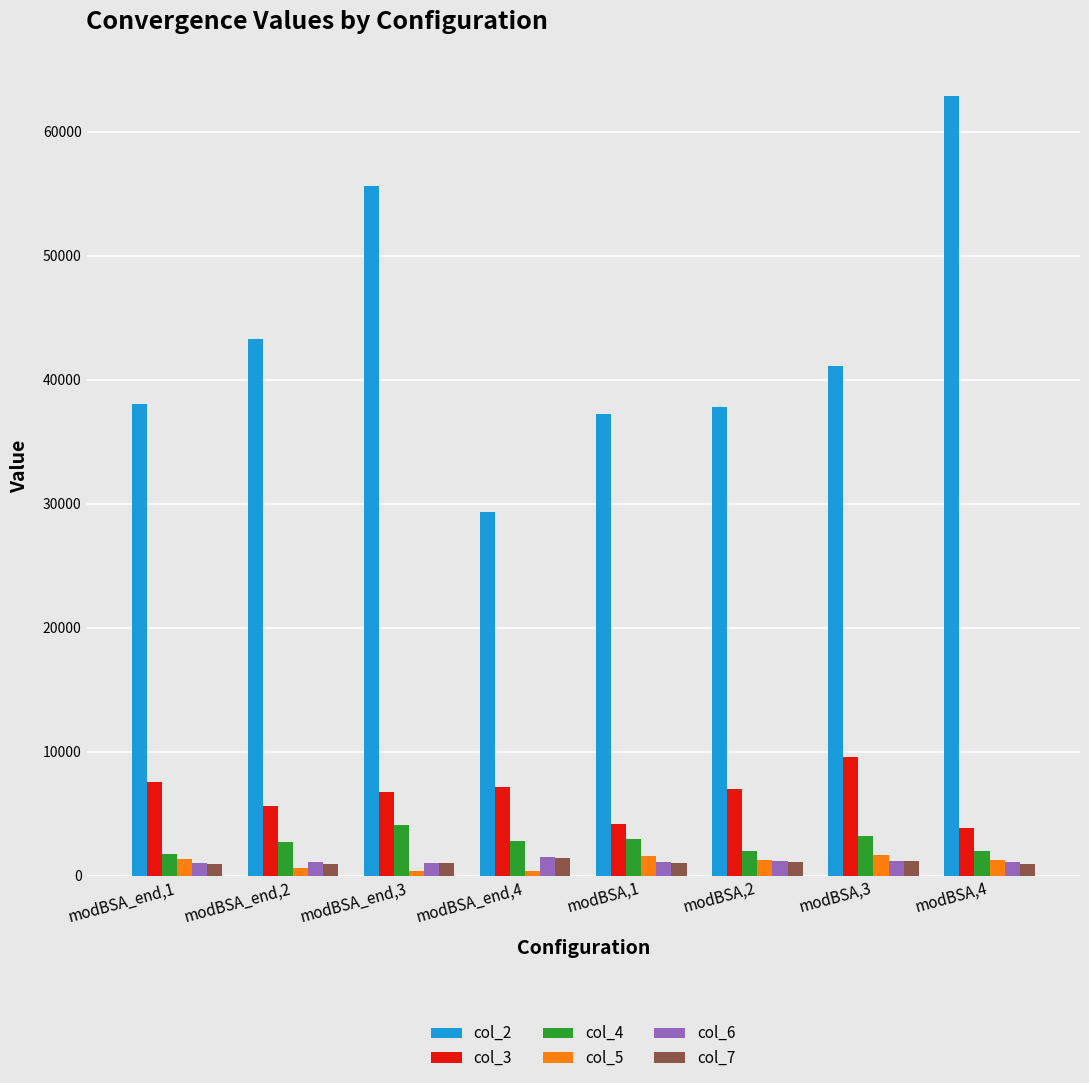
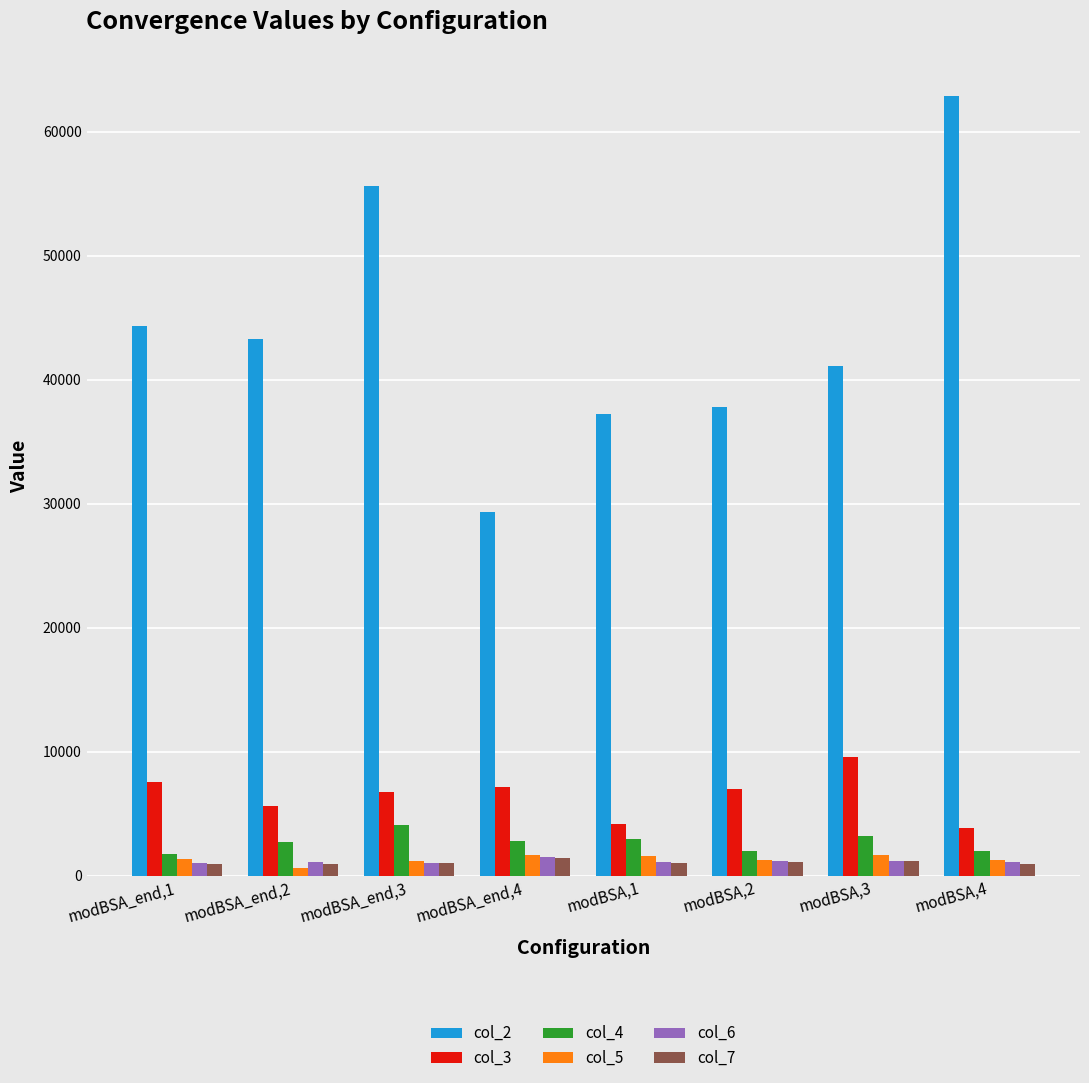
  {
    "col_2": {
-     "modBSA_end,1": 38100,
+     "modBSA_end,1": 44300,
      "modBSA_end,2": 43300,
      "modBSA_end,3": 55600,
      "modBSA_end,4": 29300,
      "modBSA,1": 37200,
      "modBSA,2": 37800,
      "modBSA,3": 41100,
      "modBSA,4": 62900
    },
    "col_3": {
      "modBSA_end,1": 7600,
      "modBSA_end,2": 5600,
      "modBSA_end,3": 6800,
      "modBSA_end,4": 7100,
      "modBSA,1": 4200,
      "modBSA,2": 7000,
      "modBSA,3": 9600,
      "modBSA,4": 3800
    },
    "col_4": {
      "modBSA_end,1": 1700,
      "modBSA_end,2": 2700,
      "modBSA_end,3": 4100,
      "modBSA_end,4": 2800,
      "modBSA,1": 3000,
      "modBSA,2": 2000,
      "modBSA,3": 3200,
      "modBSA,4": 2000
    },
    "col_5": {
      "modBSA_end,1": 1400,
      "modBSA_end,2": 600,
-     "modBSA_end,3": 400,
-     "modBSA_end,4": 400,
+     "modBSA_end,3": 1200,
+     "modBSA_end,4": 1700,
      "modBSA,1": 1600,
      "modBSA,2": 1300,
      "modBSA,3": 1600,
      "modBSA,4": 1300
    },
    "col_6": {
      "modBSA_end,1": 1100,
      "modBSA_end,2": 1100,
      "modBSA_end,3": 1100,
      "modBSA_end,4": 1500,
      "modBSA,1": 1100,
      "modBSA,2": 1200,
      "modBSA,3": 1200,
      "modBSA,4": 1100
    },
    "col_7": {
      "modBSA_end,1": 1000,
      "modBSA_end,2": 1000,
      "modBSA_end,3": 1000,
      "modBSA_end,4": 1400,
      "modBSA,1": 1000,
      "modBSA,2": 1100,
      "modBSA,3": 1200,
      "modBSA,4": 1000
    }
  }
